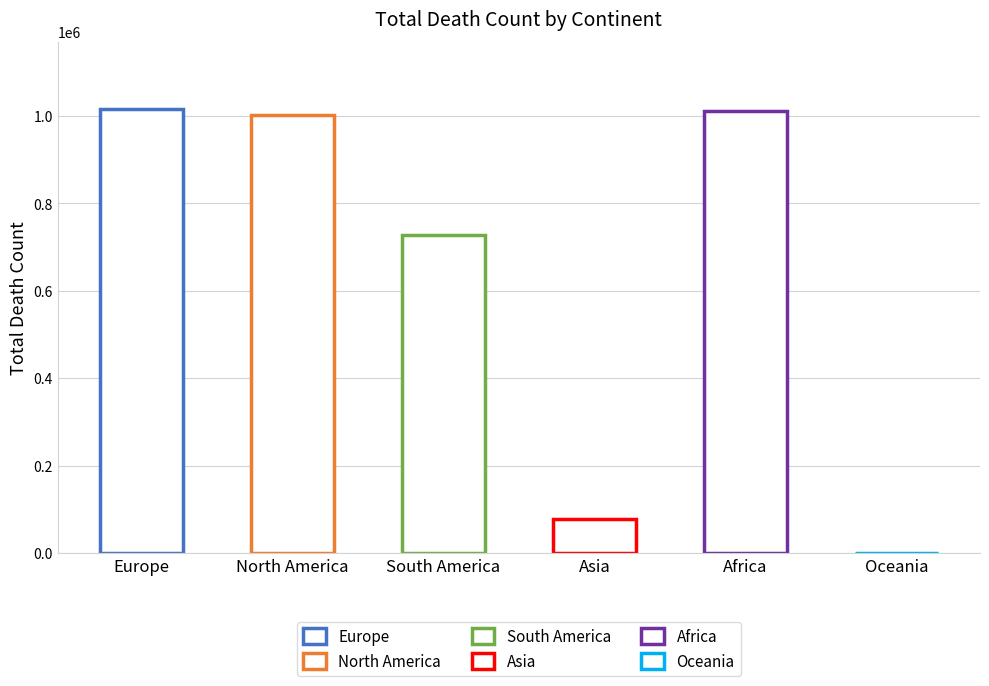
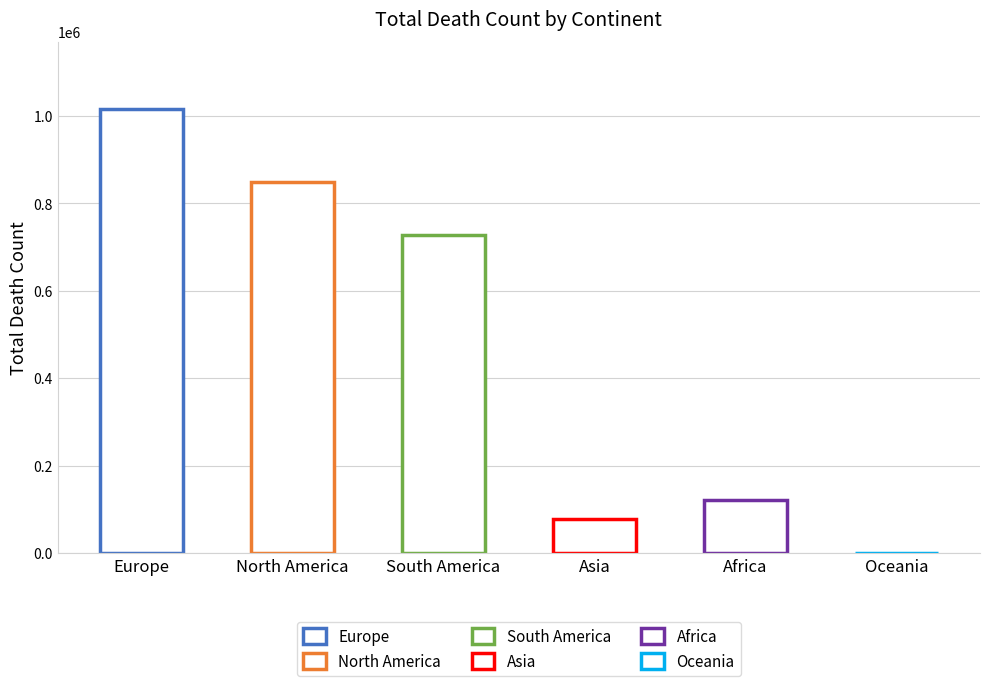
  {
    "Europe": 1020000,
-   "North America": 1000000,
+   "North America": 850000,
    "South America": 730000,
    "Asia": 80000,
-   "Africa": 1010000
+   "Africa": 120000
  }
